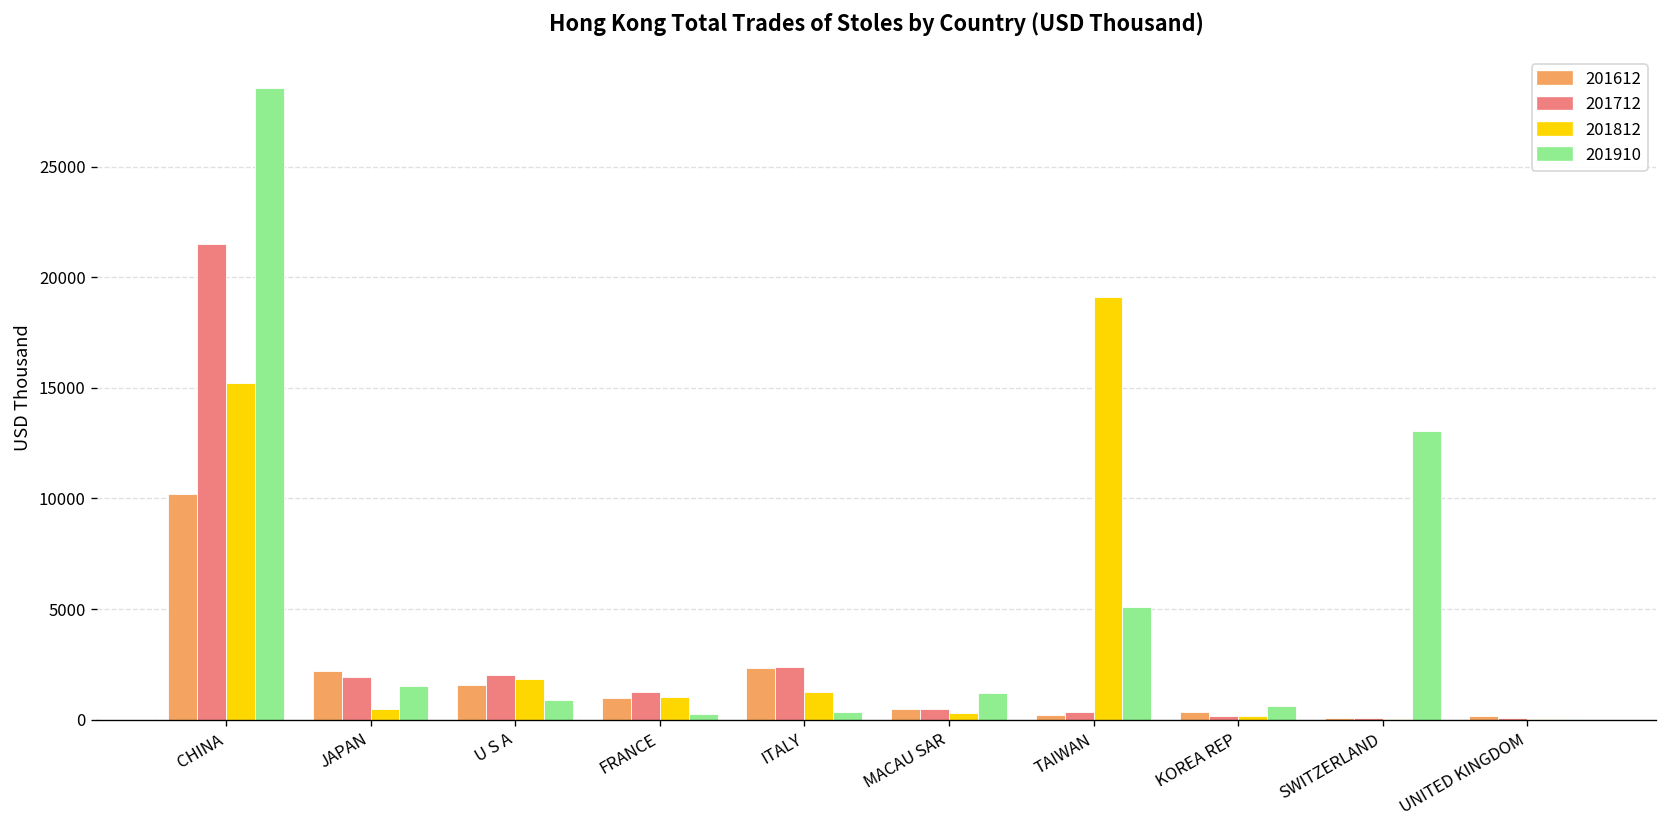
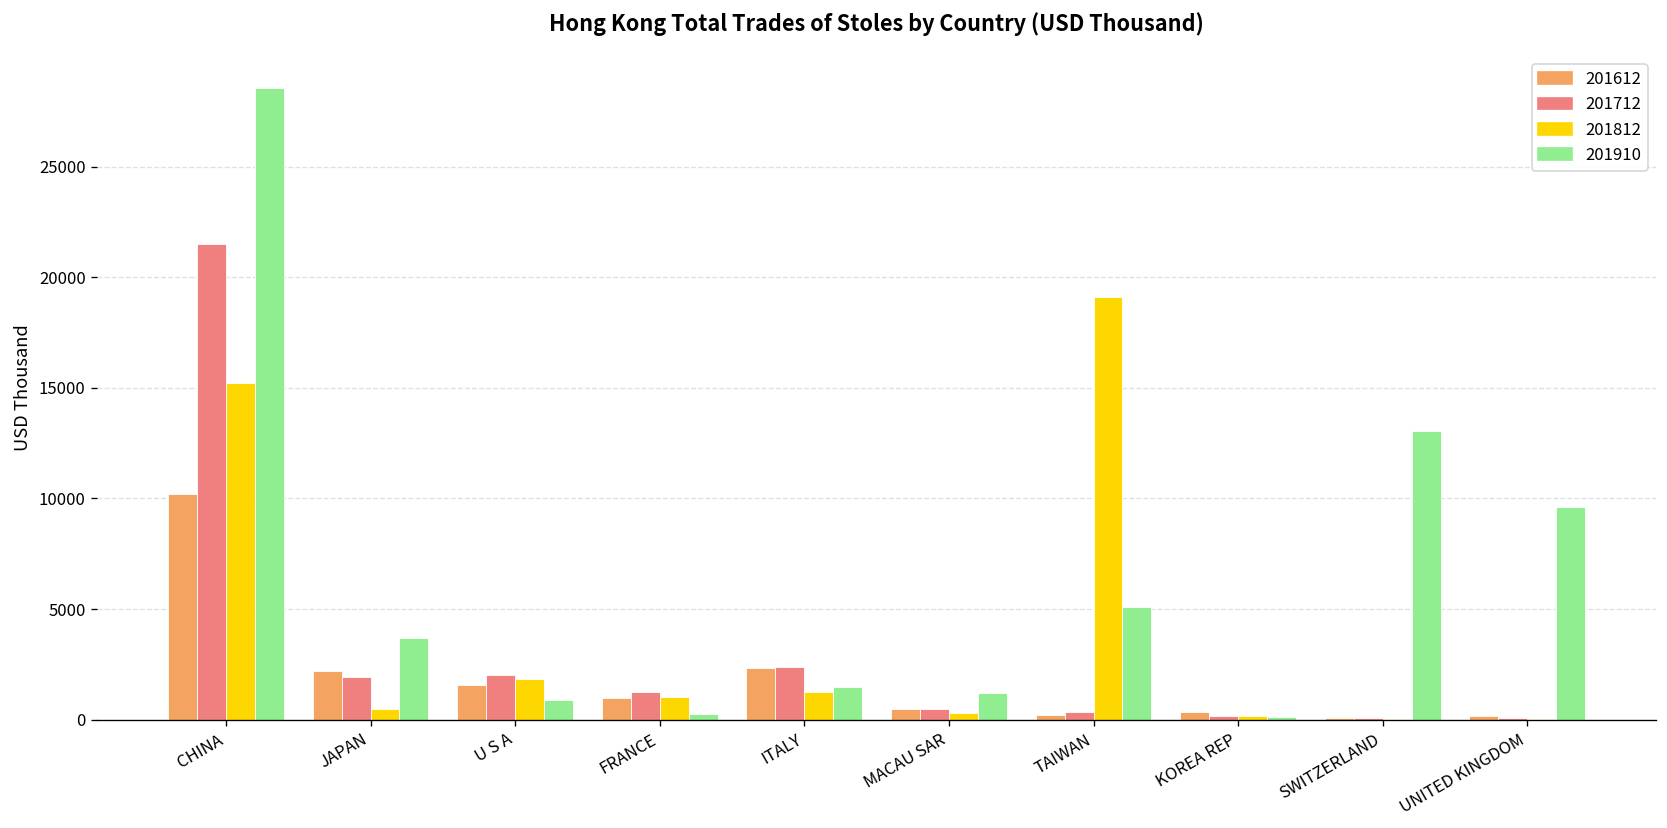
  {
    "201812": {
      "CHINA": 15200,
      "JAPAN": 500,
      "U S A": 1800,
      "FRANCE": 1000,
      "ITALY": 1300,
      "MACAU SAR": 300,
      "TAIWAN": 19100,
      "KOREA REP": 200
    },
    "201910": {
      "CHINA": 28600,
-     "JAPAN": 1500,
+     "JAPAN": 3700,
      "U S A": 900,
      "FRANCE": 300,
-     "ITALY": 300,
+     "ITALY": 1500,
      "MACAU SAR": 1200,
      "TAIWAN": 5100,
-     "KOREA REP": 600,
+     "KOREA REP": 100,
      "SWITZERLAND": 13100,
-     "UNITED KINGDOM": 0
+     "UNITED KINGDOM": 9600
    }
  }
